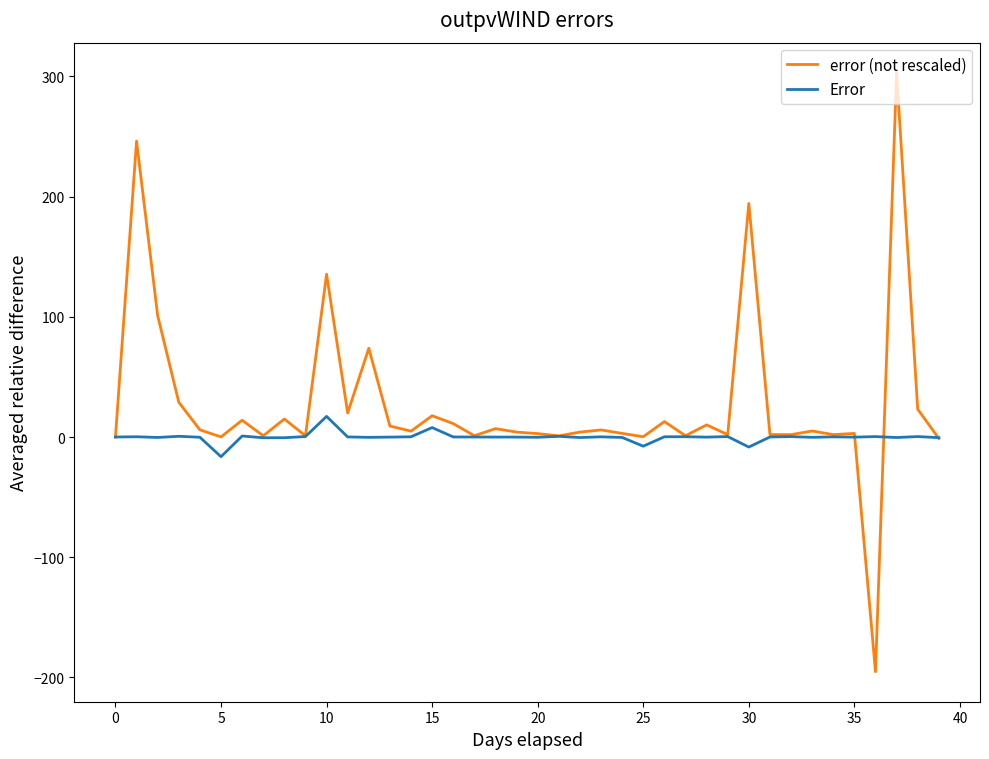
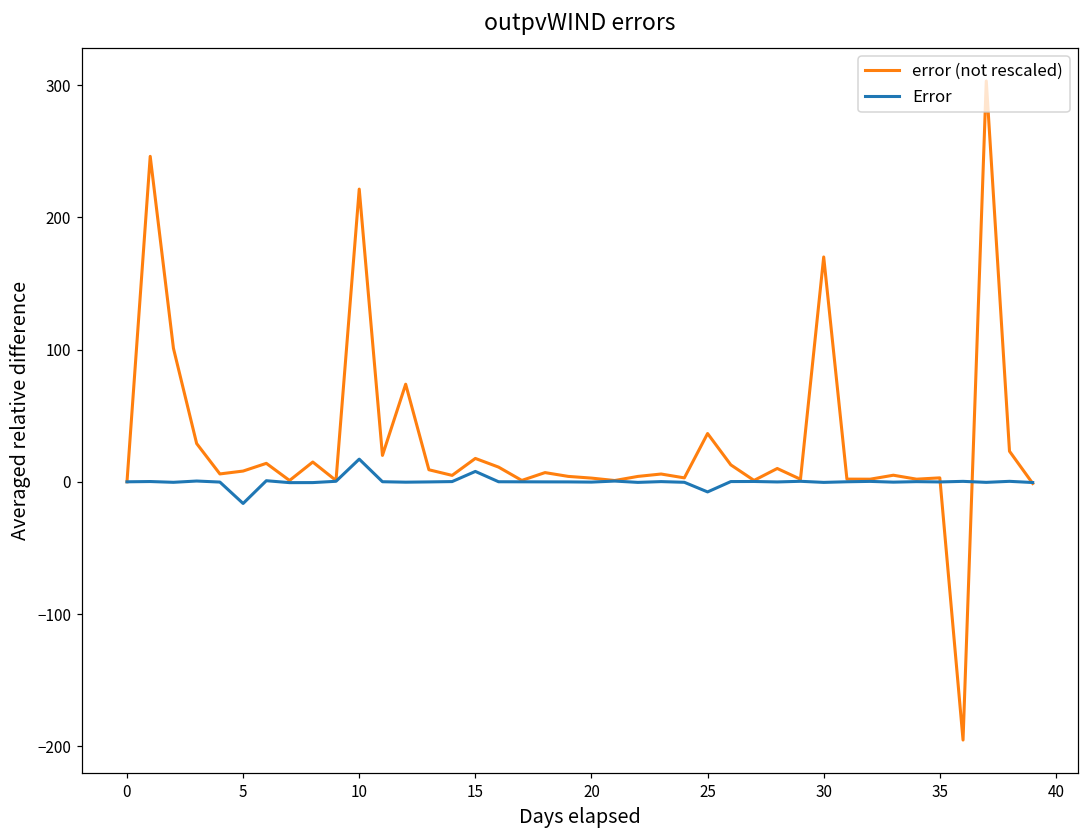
  {
    "error (not rescaled)": {
-     "5": 0,
-     "10": 135,
+     "5": 8,
+     "10": 221,
      "15": 18,
      "20": 3,
-     "25": 0,
-     "30": 194,
+     "25": 37,
+     "30": 170,
      "35": 3
    },
    "Error": {
      "5": -16,
      "10": 17,
      "15": 8,
      "20": 0,
      "25": -8,
-     "30": -8,
+     "30": 0,
      "35": 0
    }
  }
